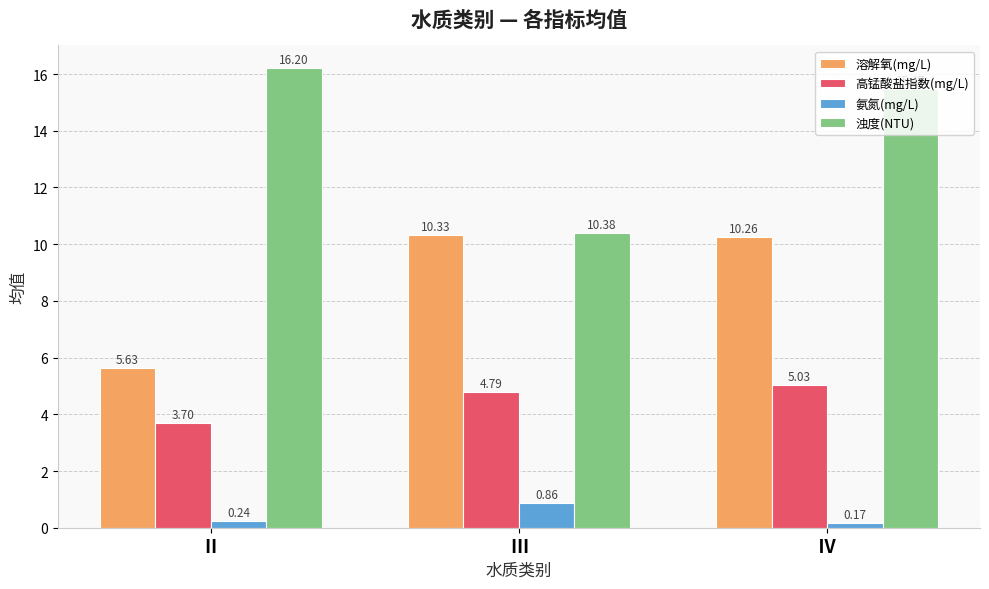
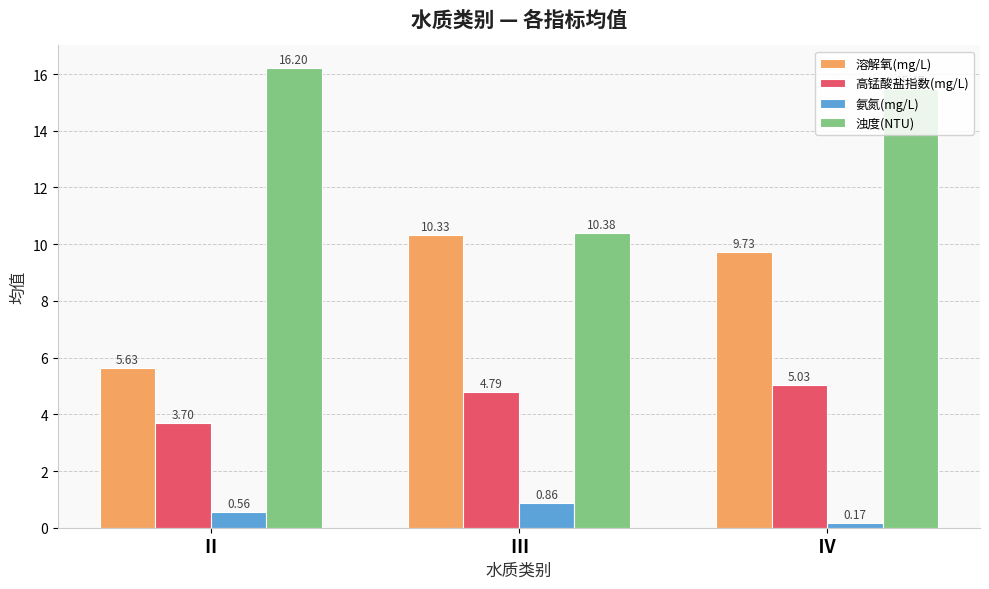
  {
    "溶解氧(mg/L)": {
      "Ⅱ": 5.63,
      "Ⅲ": 10.33,
-     "Ⅳ": 10.26
+     "Ⅳ": 9.73
    },
    "高锰酸盐指数(mg/L)": {
      "Ⅱ": 3.70,
      "Ⅲ": 4.79,
      "Ⅳ": 5.03
    },
    "氨氮(mg/L)": {
-     "Ⅱ": 0.24,
+     "Ⅱ": 0.56,
      "Ⅲ": 0.86,
      "Ⅳ": 0.17
    },
    "浊度(NTU)": {
      "Ⅱ": 16.20,
      "Ⅲ": 10.38
    }
  }
